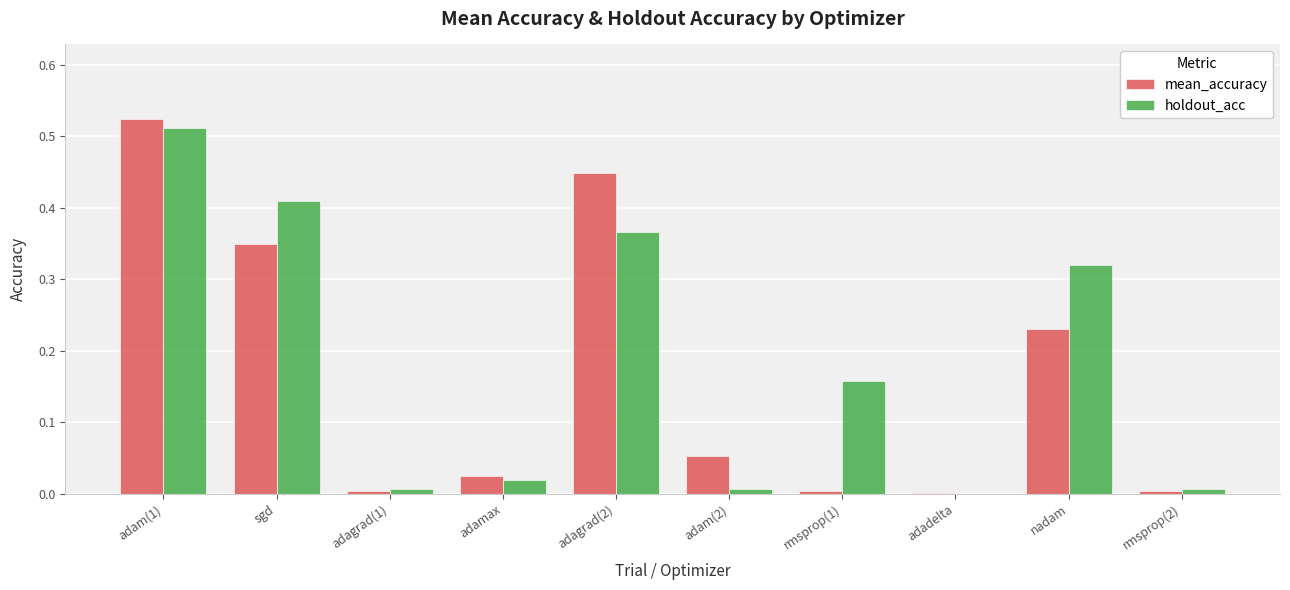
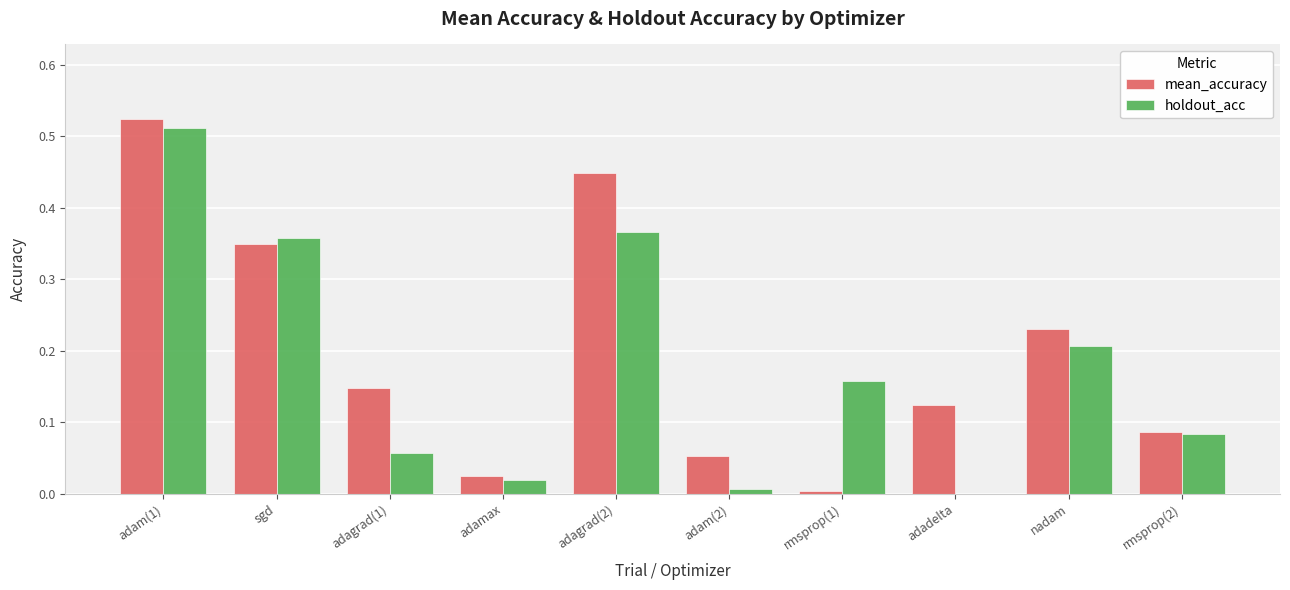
  {
    "mean_accuracy": {
      "adam(1)": 0.52,
      "sgd": 0.35,
-     "adagrad(1)": 0.00,
+     "adagrad(1)": 0.15,
      "adamax": 0.02,
      "adagrad(2)": 0.45,
      "adam(2)": 0.05,
      "rmsprop(1)": 0.00,
-     "adadelta": 0.00,
+     "adadelta": 0.12,
      "nadam": 0.23,
-     "rmsprop(2)": 0.00
+     "rmsprop(2)": 0.09
    },
    "holdout_acc": {
      "adam(1)": 0.51,
-     "sgd": 0.41,
-     "adagrad(1)": 0.01,
+     "sgd": 0.36,
+     "adagrad(1)": 0.06,
      "adamax": 0.02,
      "adagrad(2)": 0.37,
      "adam(2)": 0.01,
      "rmsprop(1)": 0.16,
      "adadelta": 0.00,
-     "nadam": 0.32,
-     "rmsprop(2)": 0.01
+     "nadam": 0.21,
+     "rmsprop(2)": 0.08
    }
  }
